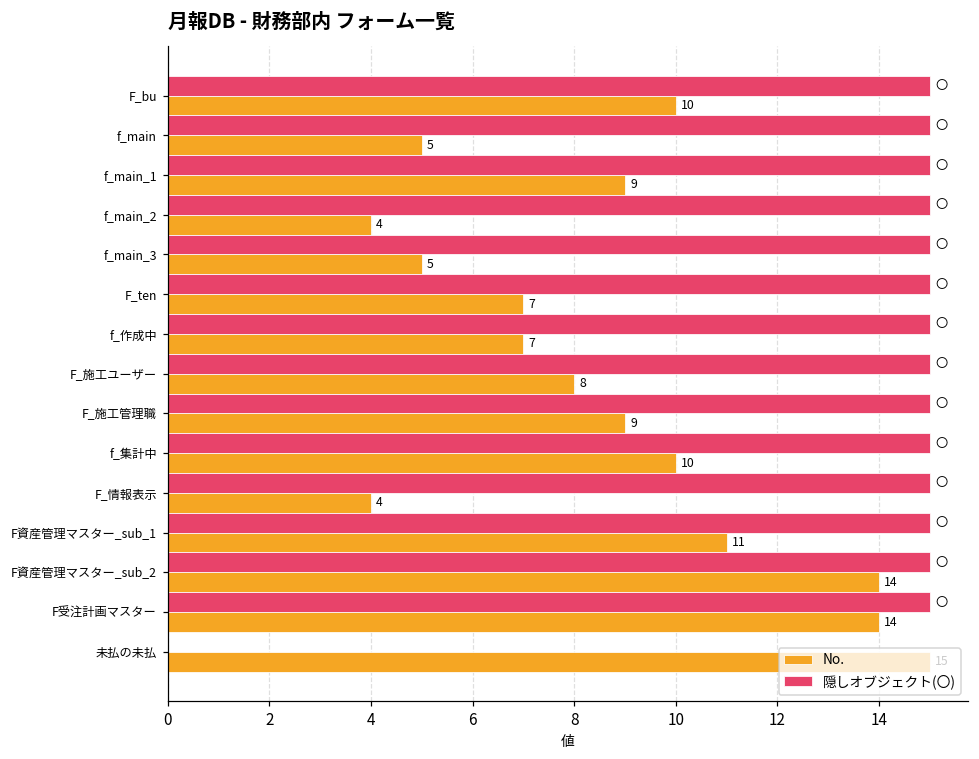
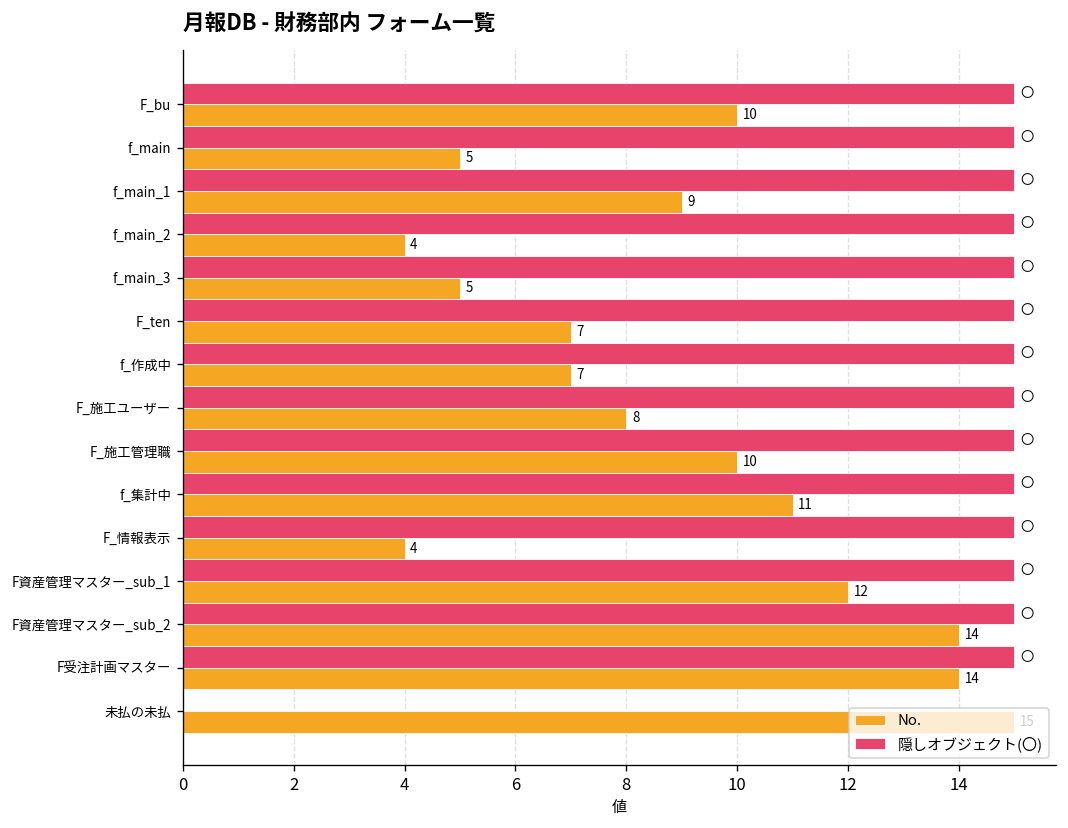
  {
    "No.": {
      "F_bu": 10,
      "f_main": 5,
      "f_main_1": 9,
      "f_main_2": 4,
      "f_main_3": 5,
      "F_ten": 7,
      "f_作成中": 7,
      "F_施工ユーザー": 8,
-     "F_施工管理職": 9,
-     "f_集計中": 10,
+     "F_施工管理職": 10,
+     "f_集計中": 11,
      "F_情報表示": 4,
-     "F資産管理マスター_sub_1": 11,
+     "F資産管理マスター_sub_1": 12,
      "F資産管理マスター_sub_2": 14,
      "F受注計画マスター": 14
    },
    "隠しオブジェクト(〇)": {
      "F_bu": 15.0,
      "f_main": 15.0,
      "f_main_1": 15.0,
      "f_main_2": 15.0,
      "f_main_3": 15.0,
      "F_ten": 15.0,
      "f_作成中": 15.0,
      "F_施工ユーザー": 15.0,
      "F_施工管理職": 15.0,
      "f_集計中": 15.0,
      "F_情報表示": 15.0,
      "F資産管理マスター_sub_1": 15.0,
      "F資産管理マスター_sub_2": 15.0,
      "F受注計画マスター": 15.0,
      "未払の未払": 0.0
    }
  }
